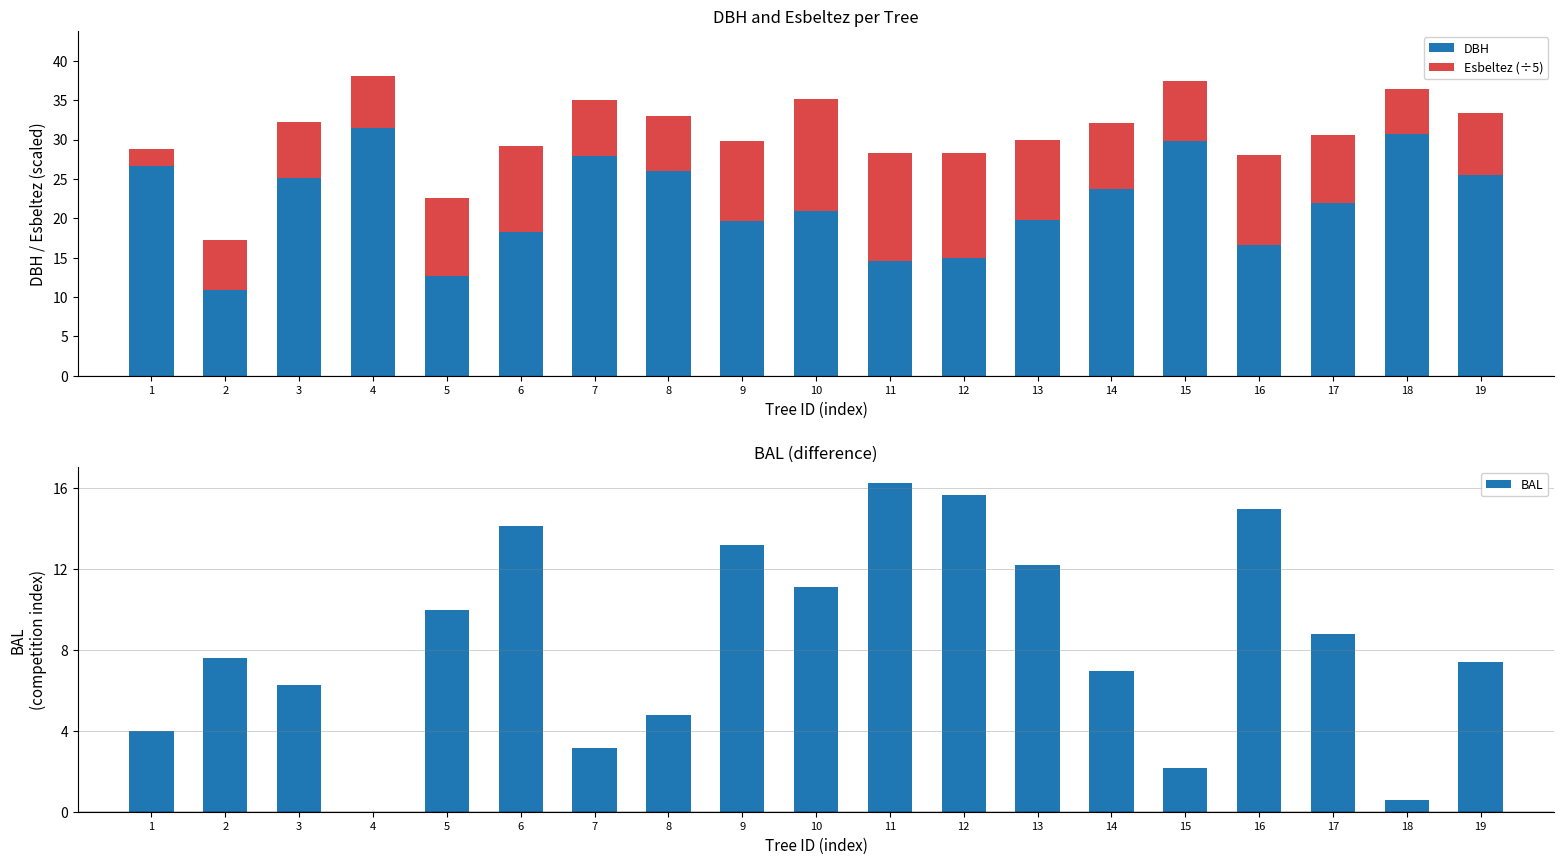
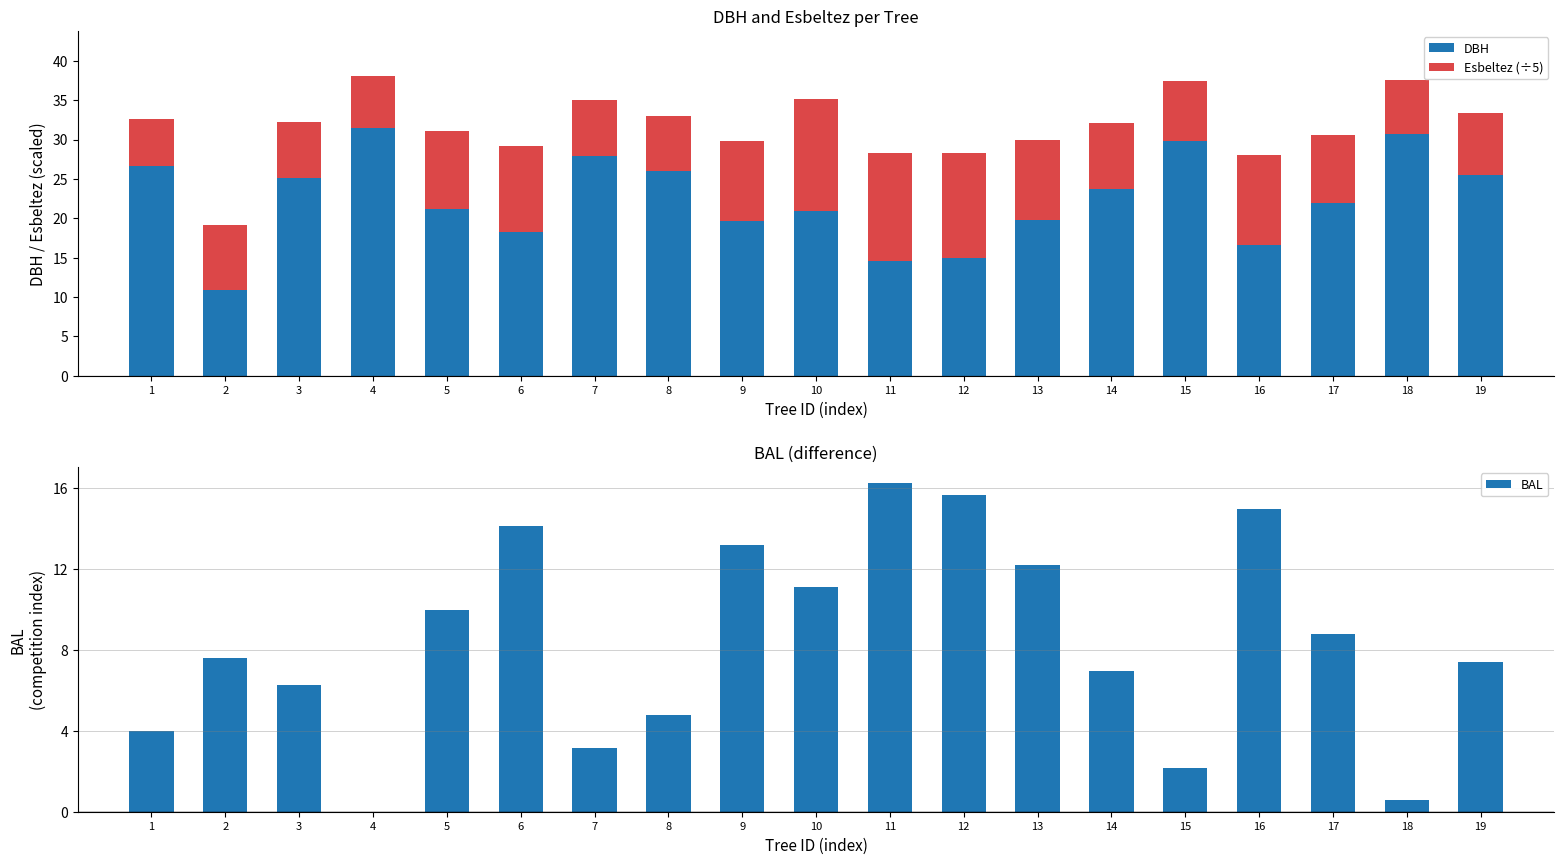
  {
    "DBH and Esbeltez per Tree": {
      "DBH": {
        "1": 27,
        "2": 11,
        "3": 25,
        "4": 31,
-       "5": 13,
+       "5": 21,
        "6": 18,
        "7": 28,
        "8": 26,
        "9": 20,
        "10": 21,
        "11": 15,
        "12": 15,
        "13": 20,
        "14": 24,
        "15": 30,
        "16": 17,
        "17": 22,
        "18": 31,
        "19": 25
      },
      "Esbeltez (÷5)": {
-       "1": 2,
-       "2": 6,
+       "1": 6,
+       "2": 8,
        "3": 7,
        "4": 7,
        "5": 10,
        "6": 11,
        "7": 7,
        "8": 7,
        "9": 10,
        "10": 14,
        "11": 14,
        "12": 13,
        "13": 10,
        "14": 8,
        "15": 8,
        "16": 11,
        "17": 9,
-       "18": 6,
+       "18": 7,
        "19": 8
      }
    },
    "BAL (difference)": {
      "1": 4.0,
      "2": 7.6,
      "3": 6.3,
      "4": 0.0,
      "5": 10.0,
      "6": 14.2,
      "7": 3.1,
      "8": 4.8,
      "9": 13.2,
      "10": 11.1,
      "11": 16.2,
      "12": 15.7,
      "13": 12.2,
      "14": 7.0,
      "15": 2.2,
      "16": 15.0,
      "17": 8.8,
      "18": 0.6,
      "19": 7.4
    }
  }
